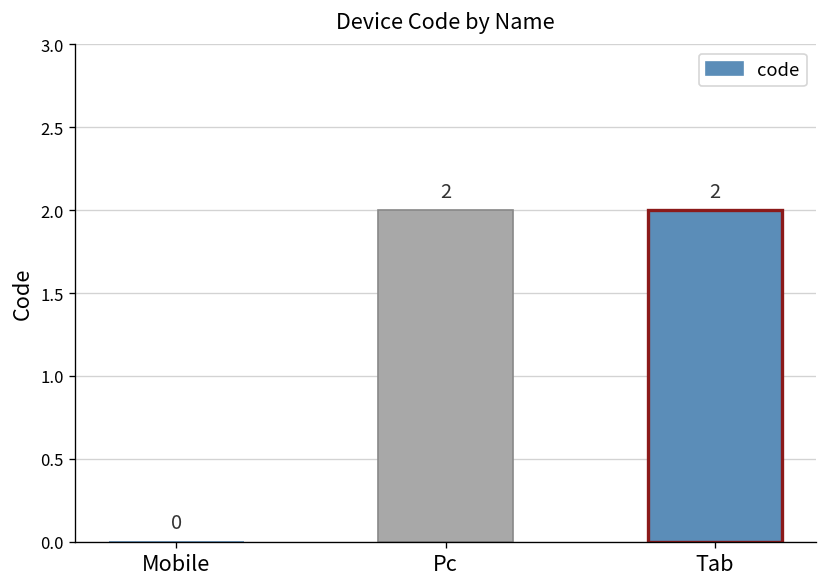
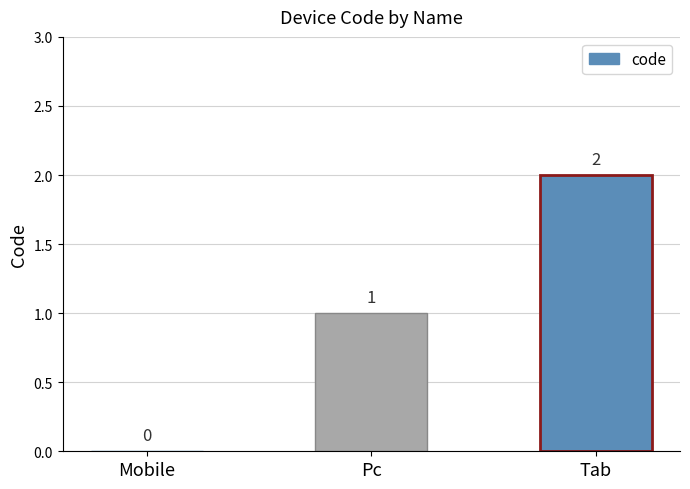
  {
    "Mobile": 0,
-   "Pc": 2,
+   "Pc": 1,
    "Tab": 2
  }
